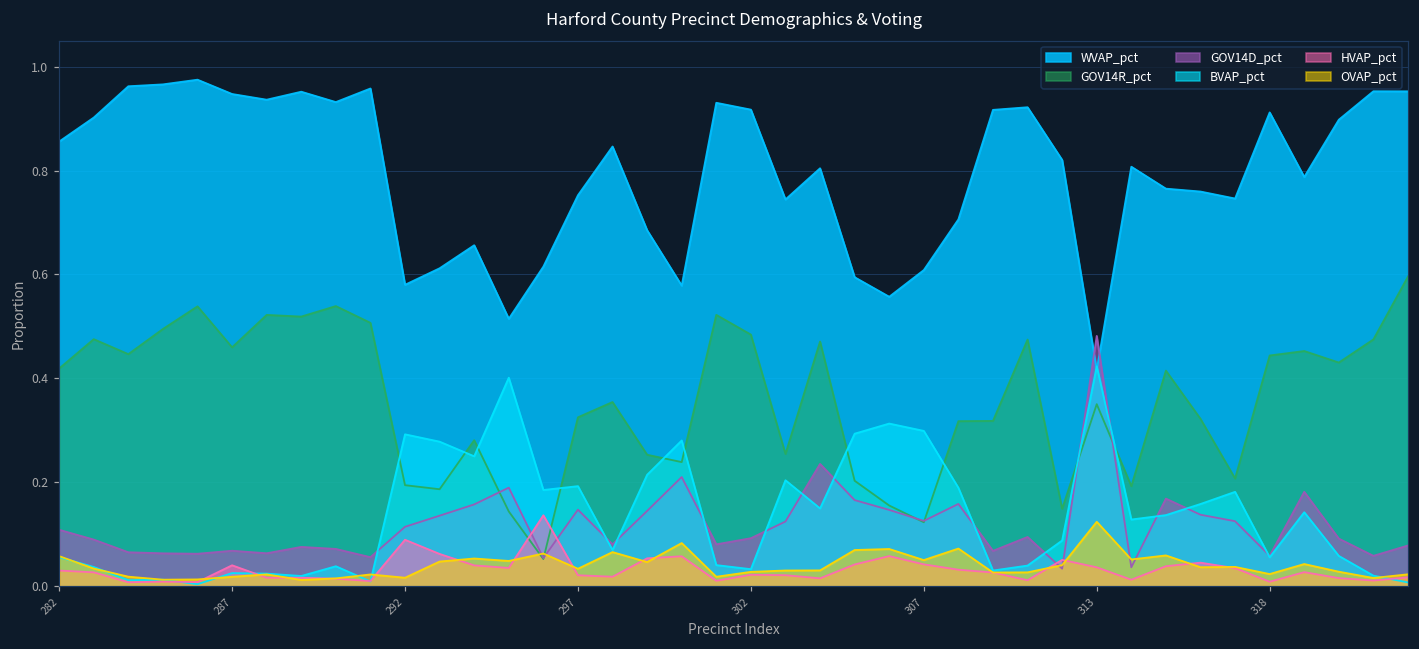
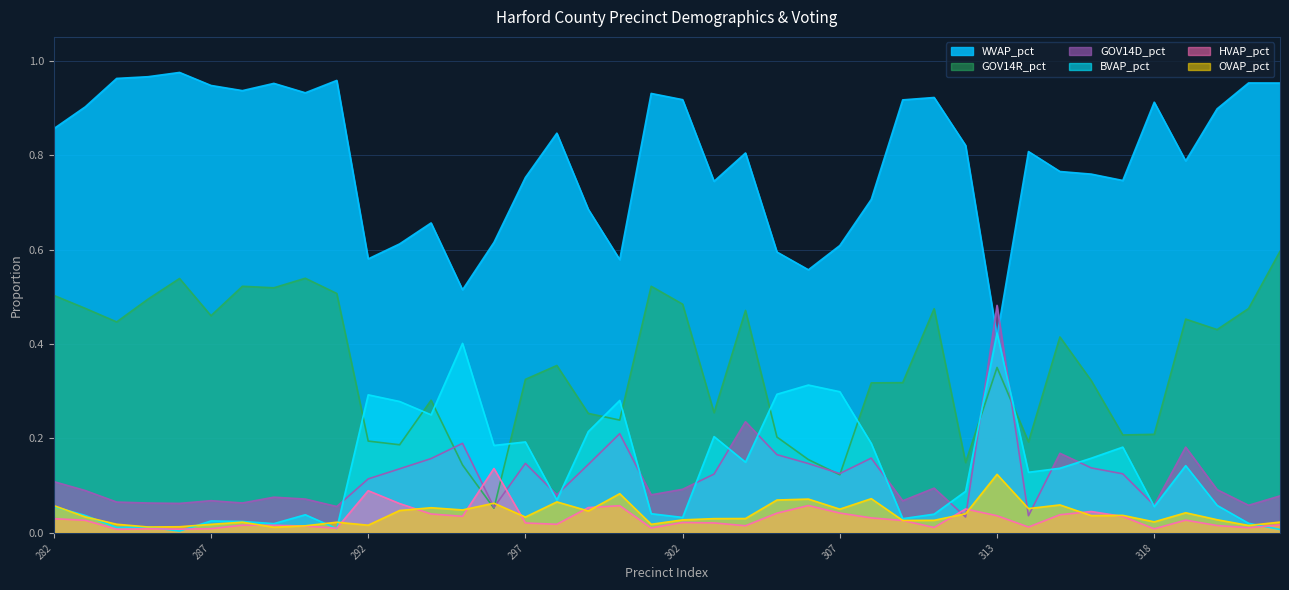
  {
    "GOV14R_pct": {
-     "282": 0.42,
+     "282": 0.50,
      "287": 0.46,
      "292": 0.19,
      "297": 0.33,
      "302": 0.48,
      "313": 0.35,
-     "318": 0.44
+     "318": 0.21
    },
    "GOV14D_pct": {
      "282": 0.11,
      "287": 0.07,
      "292": 0.11,
      "297": 0.15,
      "302": 0.09,
      "313": 0.48
    },
    "HVAP_pct": {
      "282": 0.03,
-     "287": 0.04,
+     "287": 0.01,
      "292": 0.09,
      "297": 0.02,
      "302": 0.02,
      "307": 0.04,
      "313": 0.04,
      "318": 0.01
    },
    "OVAP_pct": {
      "287": 0.02,
      "292": 0.02,
      "297": 0.03,
      "307": 0.05,
      "313": 0.12,
      "318": 0.02
    }
  }
